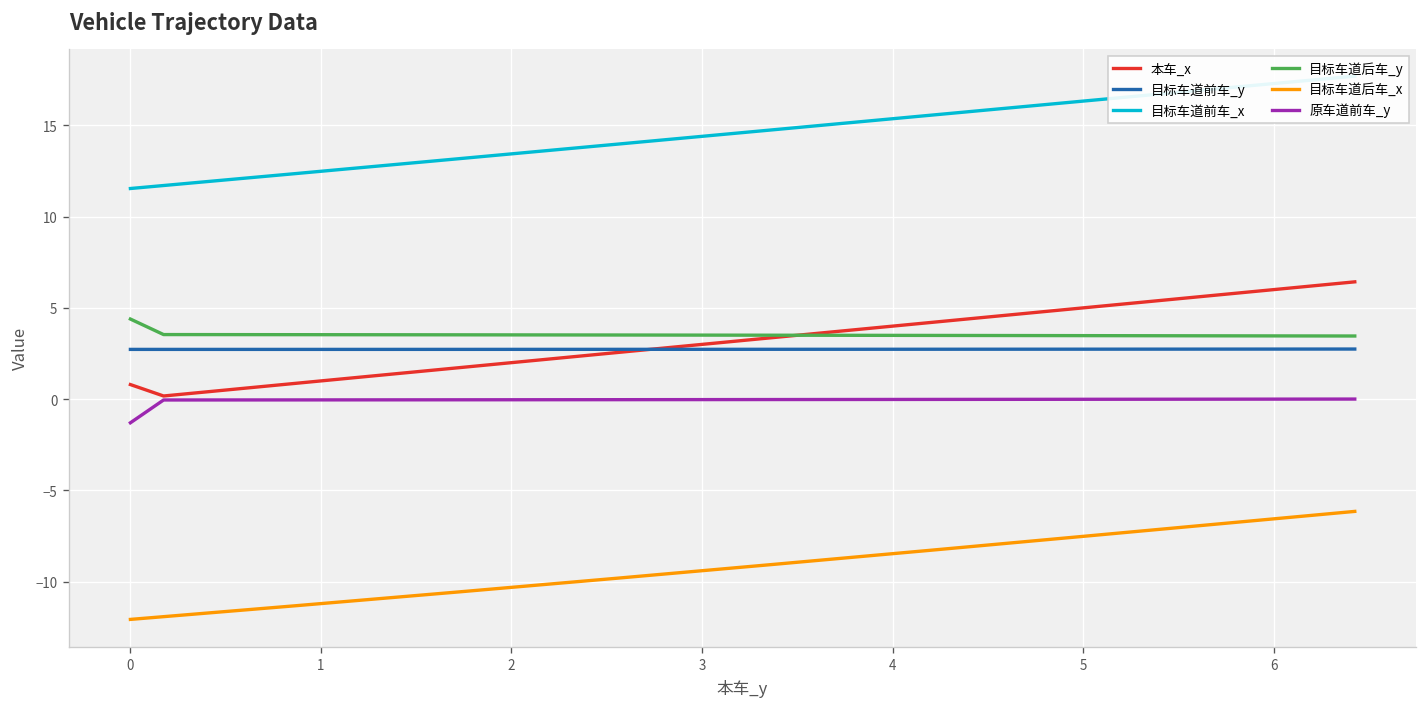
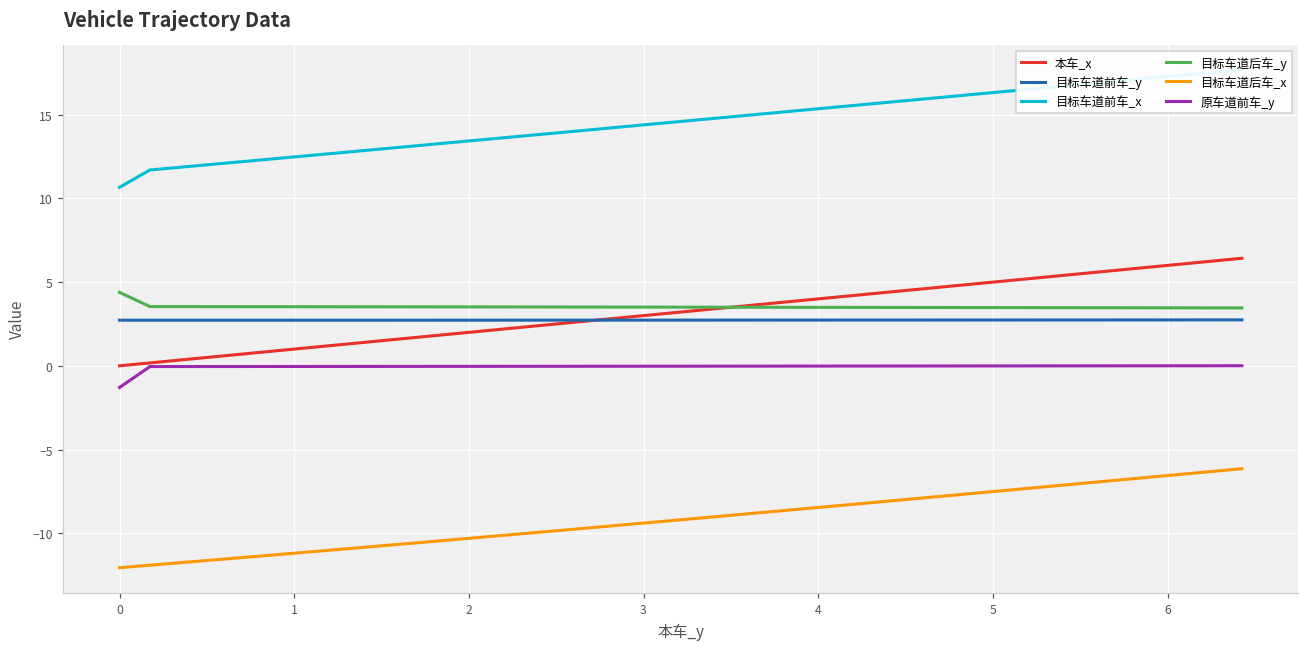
  {
    "本车_x": {
-     "0": 0.8
+     "0": 0.0
    },
    "目标车道前车_y": {
      "0": 2.7
    },
    "目标车道前车_x": {
-     "0": 11.5
+     "0": 10.7
    },
    "目标车道后车_y": {
      "0": 4.4
    },
    "目标车道后车_x": {
      "0": -12.1
    },
    "原车道前车_y": {
      "0": -1.3
    }
  }
